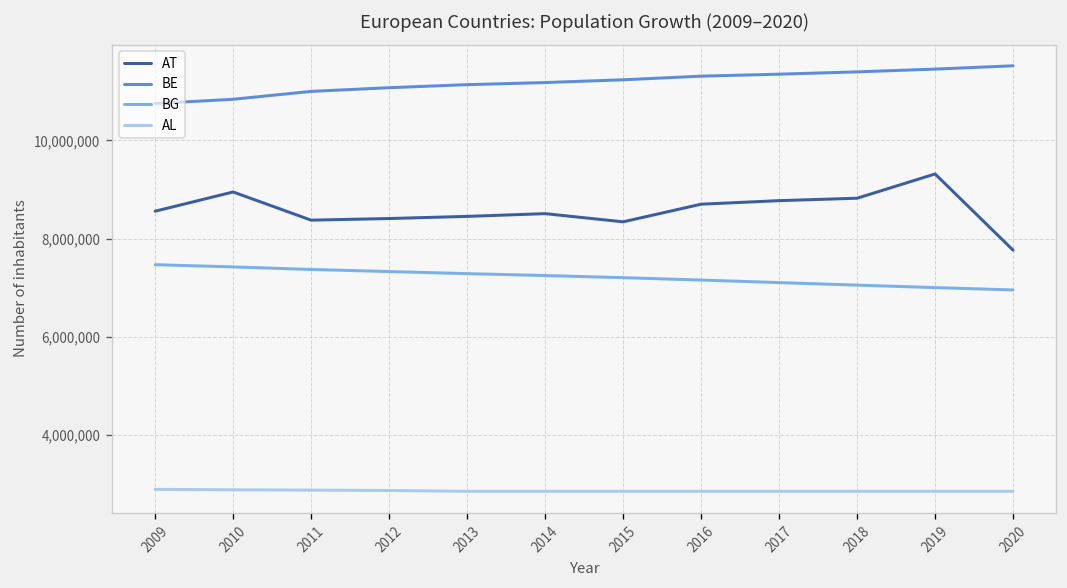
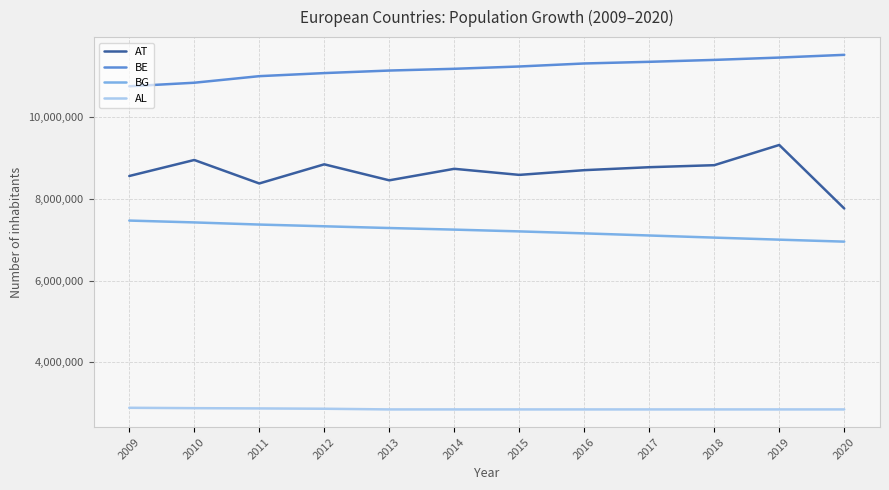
  {
    "AT": {
      "2009": "8,600,000",
      "2010": "8,900,000",
      "2011": "8,400,000",
-     "2012": "8,400,000",
+     "2012": "8,800,000",
      "2013": "8,500,000",
-     "2014": "8,500,000",
-     "2015": "8,300,000",
+     "2014": "8,700,000",
+     "2015": "8,600,000",
      "2016": "8,700,000",
      "2017": "8,800,000",
      "2018": "8,800,000",
      "2019": "9,300,000",
      "2020": "7,800,000"
    }
  }
